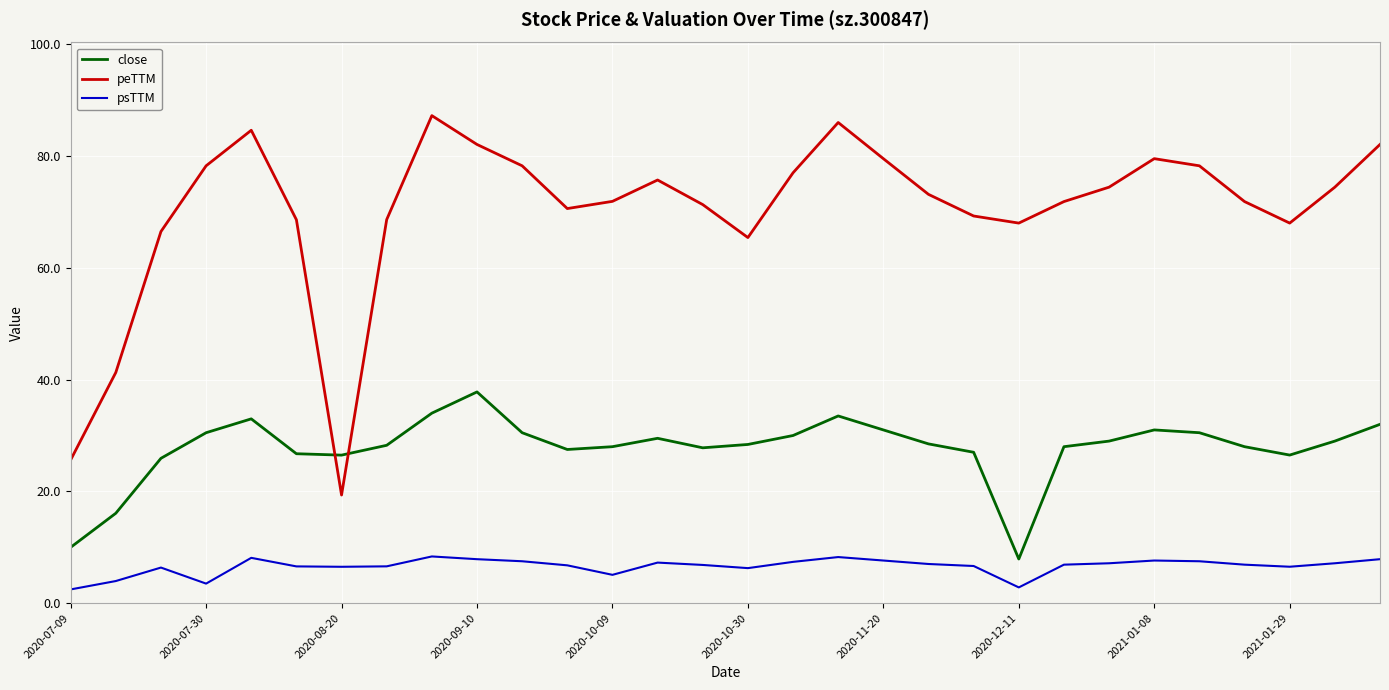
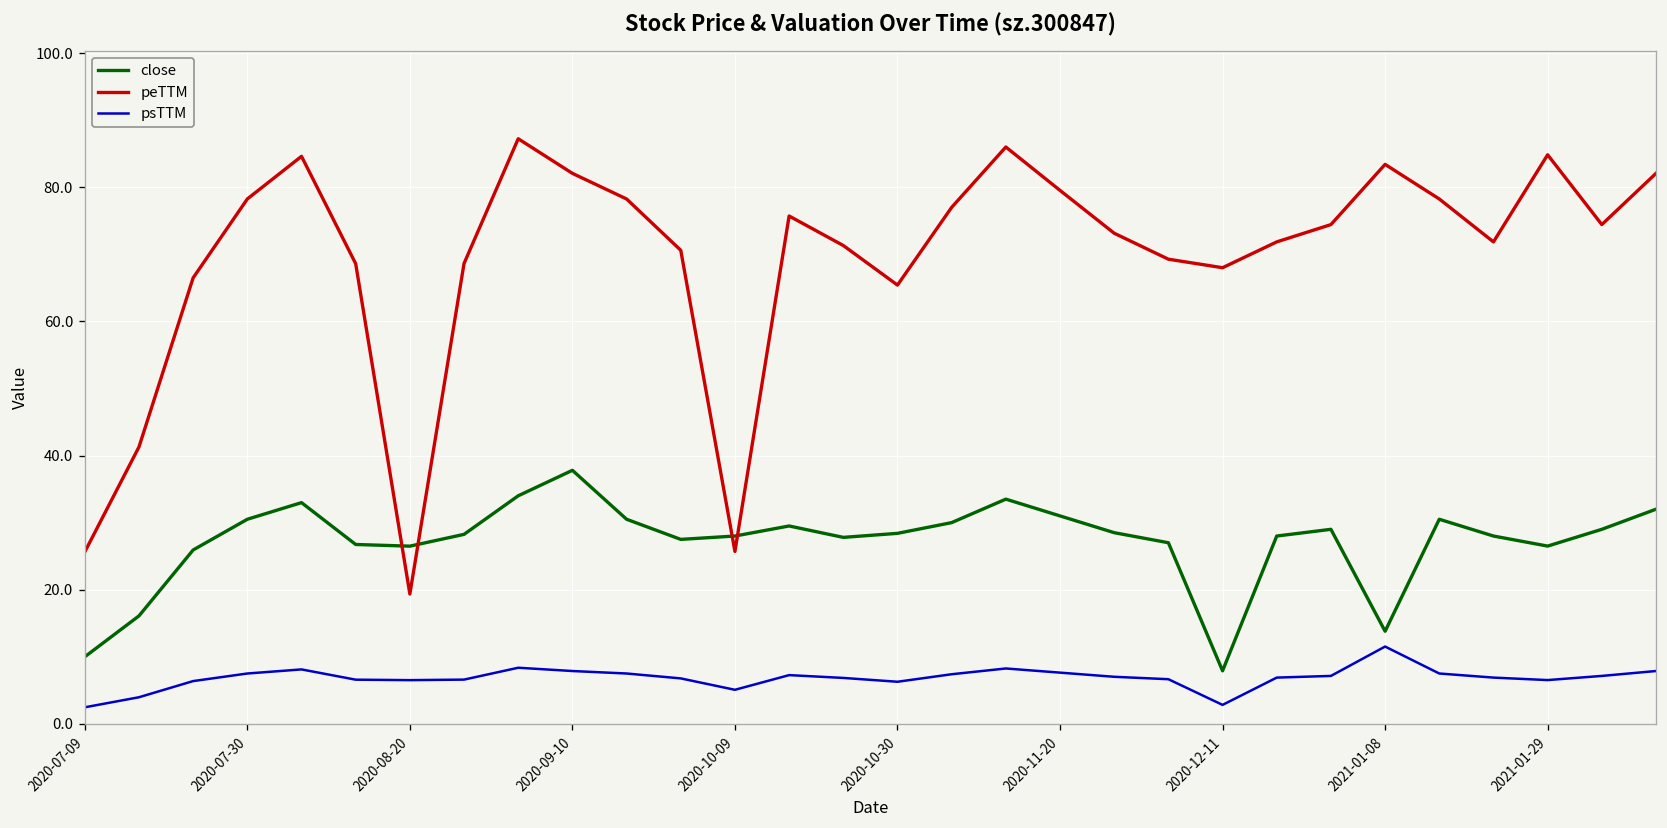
  {
    "close": {
      "2020-07-09": 10,
      "2020-07-30": 31,
      "2020-08-20": 26,
      "2020-09-10": 38,
      "2020-10-09": 28,
      "2020-10-30": 28,
      "2020-11-20": 31,
      "2020-12-11": 8,
-     "2021-01-08": 31,
+     "2021-01-08": 14,
      "2021-01-29": 27
    },
    "peTTM": {
      "2020-07-09": 26,
      "2020-07-30": 78,
      "2020-08-20": 19,
      "2020-09-10": 82,
-     "2020-10-09": 72,
+     "2020-10-09": 26,
      "2020-10-30": 65,
      "2020-11-20": 80,
      "2020-12-11": 68,
-     "2021-01-08": 80,
-     "2021-01-29": 68
+     "2021-01-08": 83,
+     "2021-01-29": 85
    },
    "psTTM": {
      "2020-07-09": 2,
-     "2020-07-30": 4,
+     "2020-07-30": 8,
      "2020-08-20": 7,
      "2020-09-10": 8,
      "2020-10-09": 5,
      "2020-10-30": 6,
      "2020-11-20": 8,
      "2020-12-11": 3,
-     "2021-01-08": 8,
+     "2021-01-08": 12,
      "2021-01-29": 7
    }
  }
